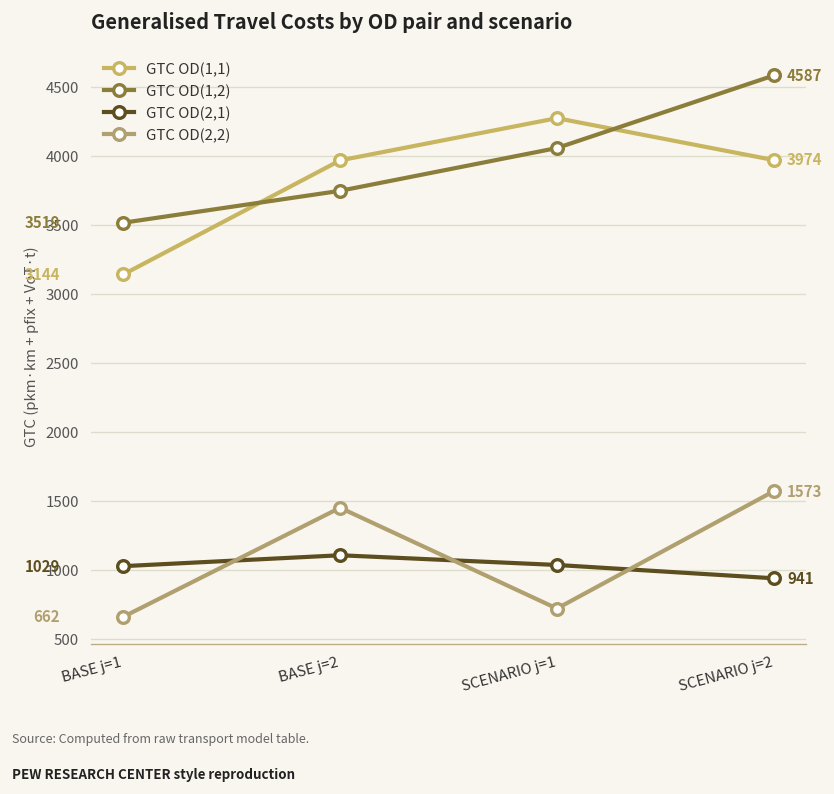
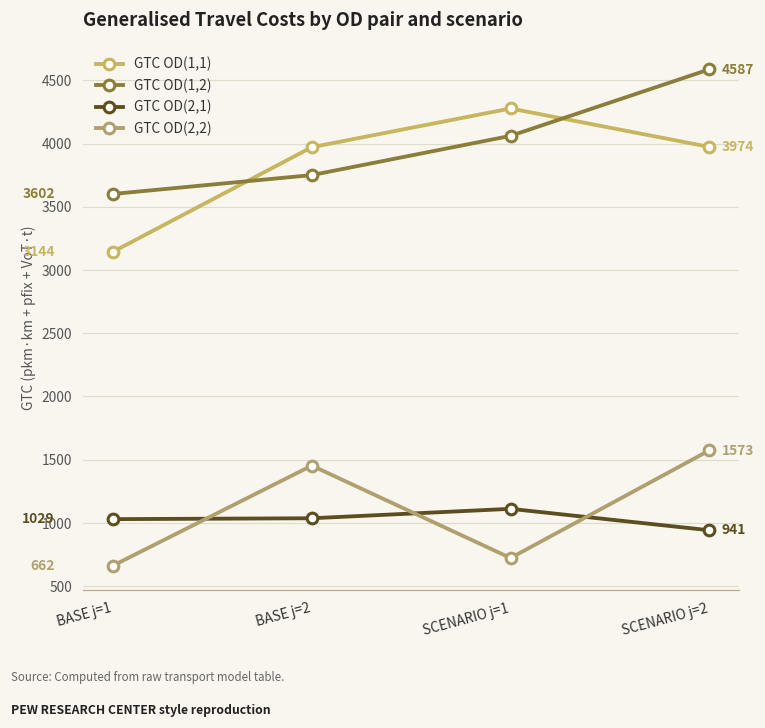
  {
    "GTC OD(1,2)": {
-     "BASE j=1": 3519,
+     "BASE j=1": 3602,
      "SCENARIO j=2": 4587
    },
    "GTC OD(2,1)": {
      "BASE j=1": 1030,
-     "BASE j=2": 1110,
-     "SCENARIO j=1": 1040
+     "BASE j=2": 1040,
+     "SCENARIO j=1": 1110
    }
  }
